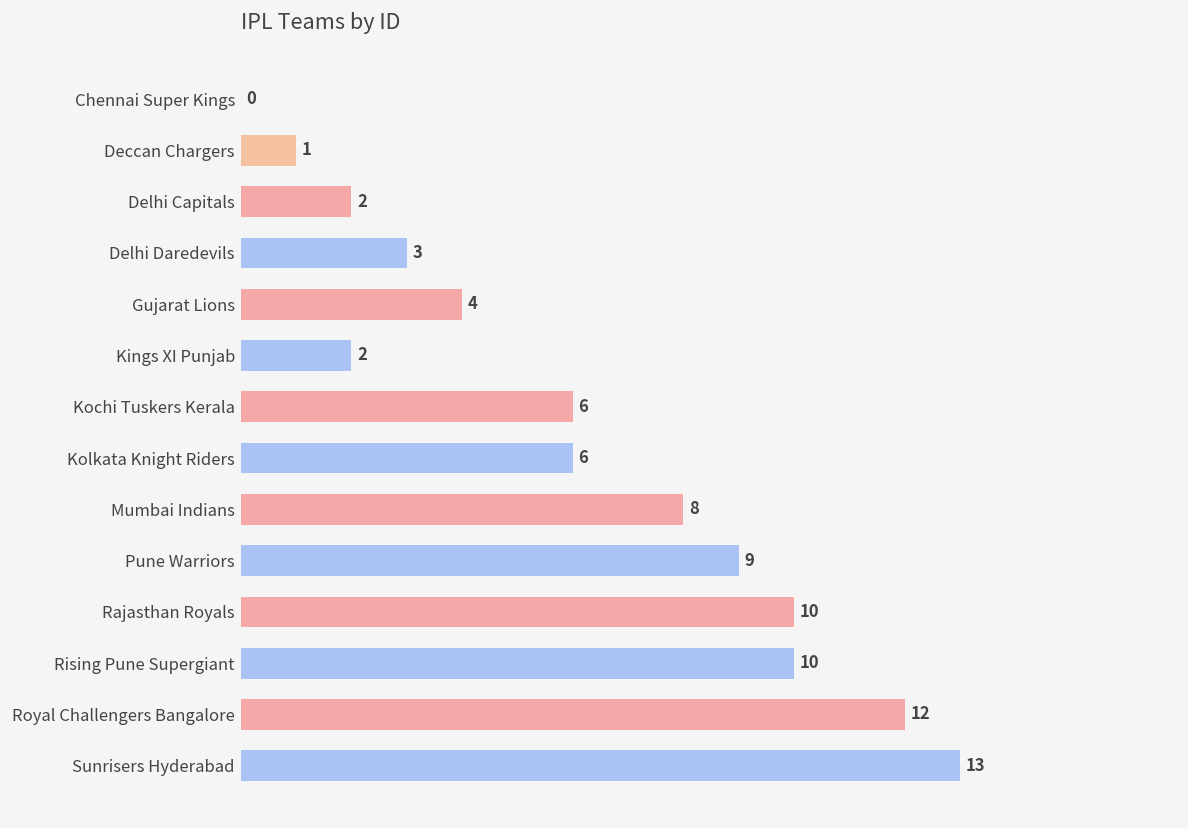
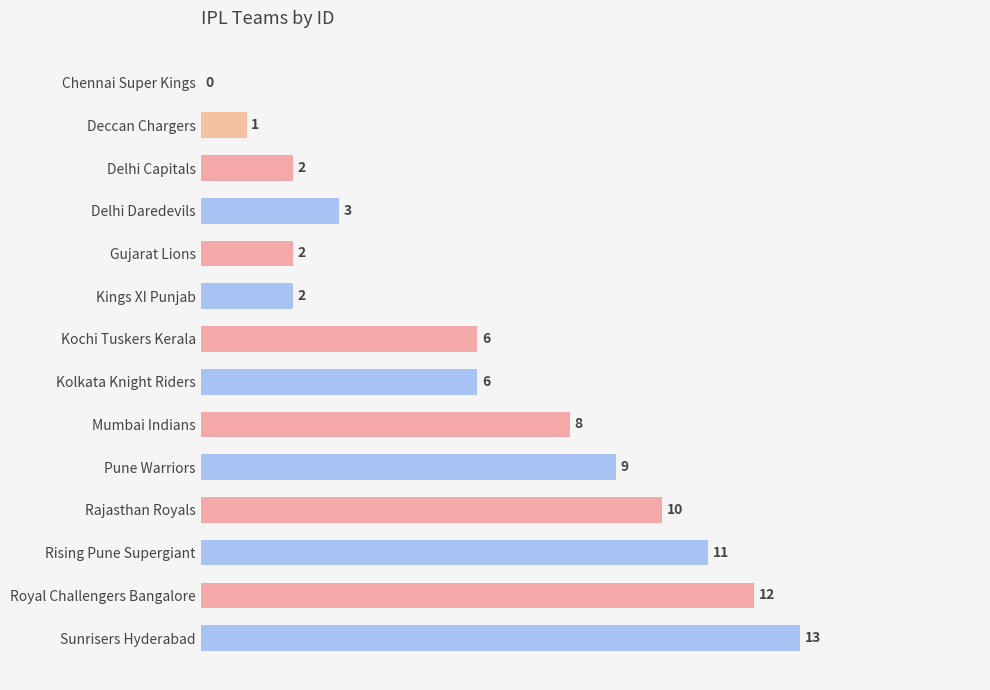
  {
    "Chennai Super Kings": 0,
    "Deccan Chargers": 1,
    "Delhi Capitals": 2,
    "Delhi Daredevils": 3,
-   "Gujarat Lions": 4,
+   "Gujarat Lions": 2,
    "Kings XI Punjab": 2,
    "Kochi Tuskers Kerala": 6,
    "Kolkata Knight Riders": 6,
    "Mumbai Indians": 8,
    "Pune Warriors": 9,
    "Rajasthan Royals": 10,
-   "Rising Pune Supergiant": 10,
+   "Rising Pune Supergiant": 11,
    "Royal Challengers Bangalore": 12,
    "Sunrisers Hyderabad": 13
  }
